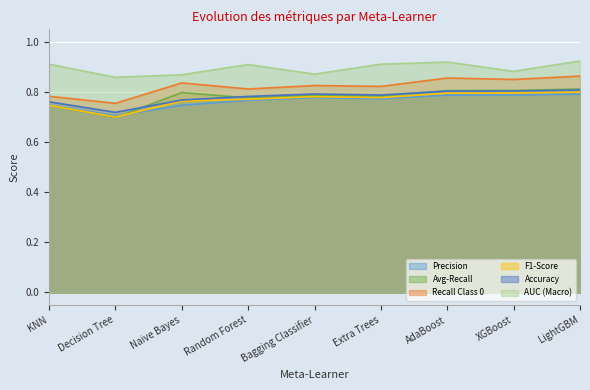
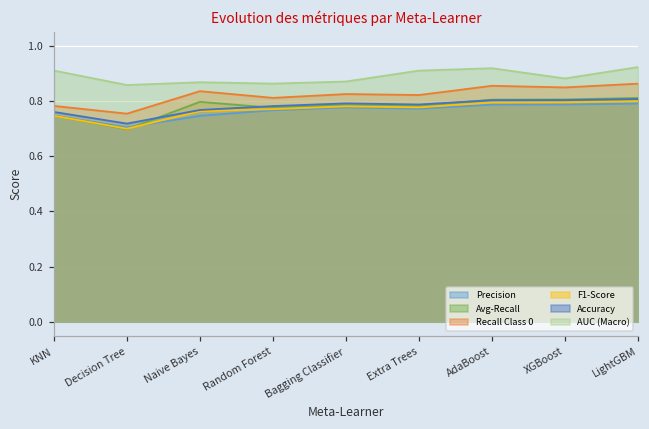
  {
    "Avg-Recall": {
      "Naive Bayes": 0.80
    },
    "AUC (Macro)": {
      "KNN": 0.91,
      "Decision Tree": 0.86,
      "Naive Bayes": 0.87,
-     "Random Forest": 0.91,
+     "Random Forest": 0.86,
      "Bagging Classifier": 0.87,
      "Extra Trees": 0.91,
      "AdaBoost": 0.92,
      "XGBoost": 0.88,
      "LightGBM": 0.92
    }
  }
